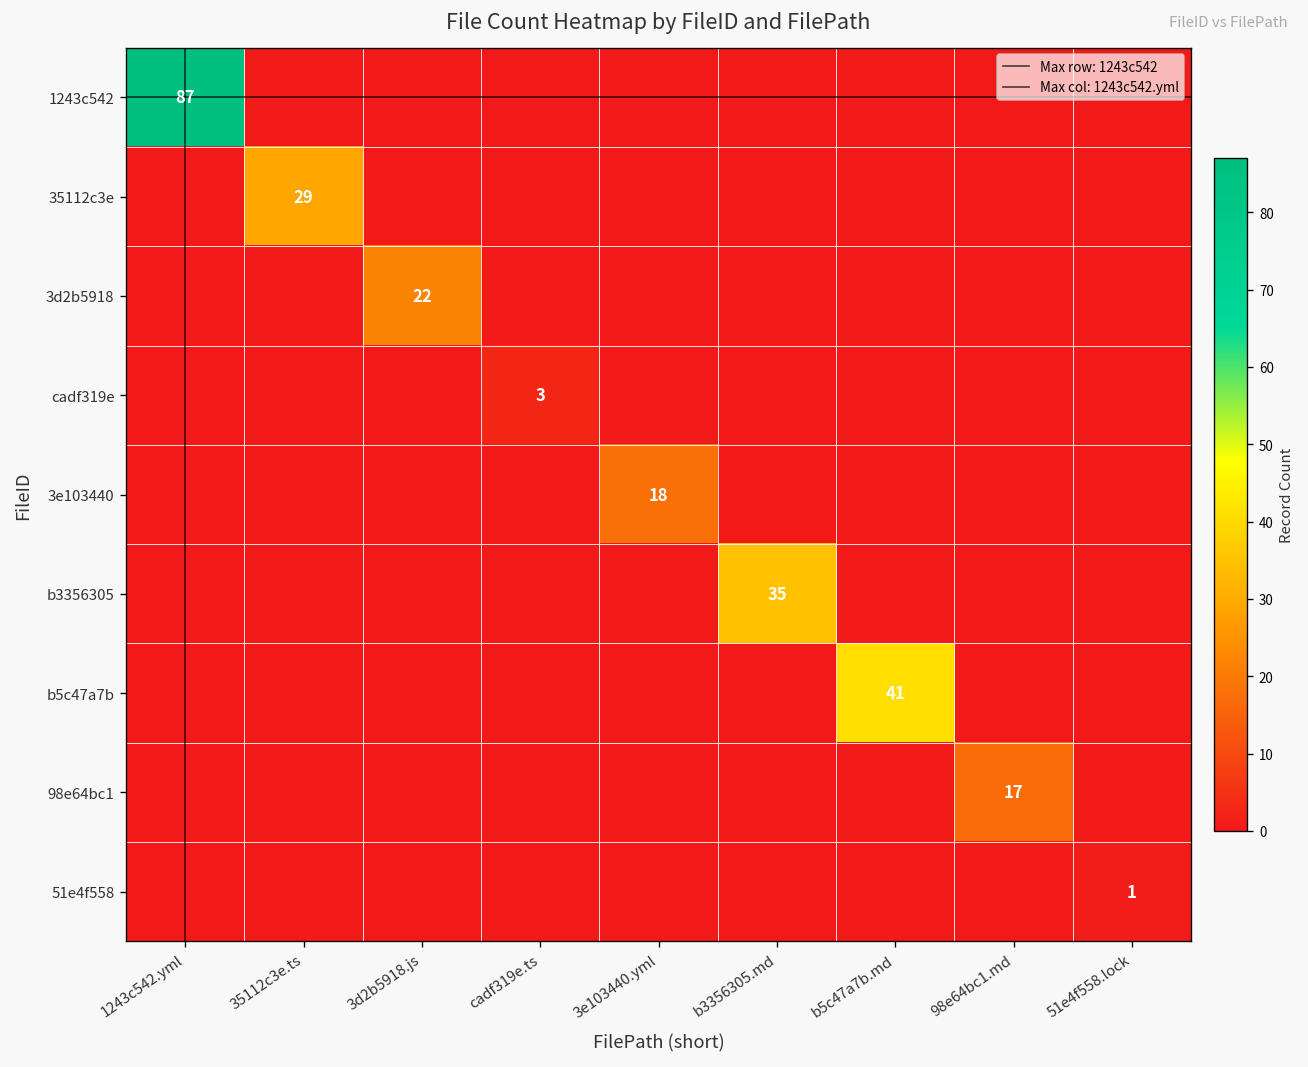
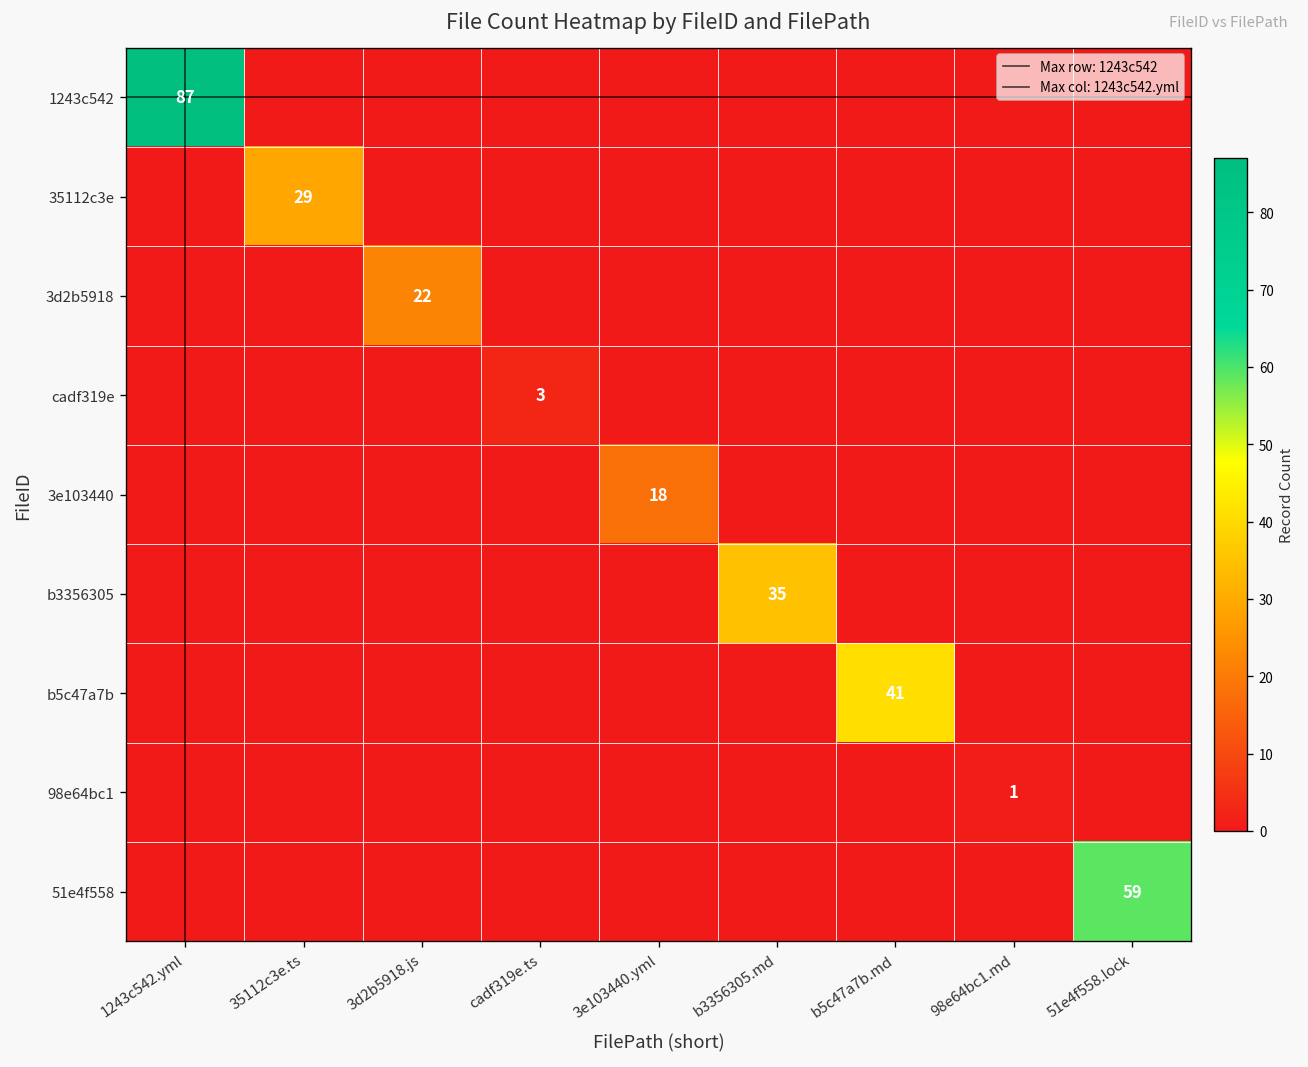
  {
    "1243c542": {
      "1243c542.yml": 87
    },
    "35112c3e": {
      "35112c3e.ts": 29
    },
    "3d2b5918": {
      "3d2b5918.js": 22
    },
    "cadf319e": {
      "cadf319e.ts": 3
    },
    "3e103440": {
      "3e103440.yml": 18
    },
    "b3356305": {
      "b3356305.md": 35
    },
    "b5c47a7b": {
      "b5c47a7b.md": 41
    },
    "98e64bc1": {
-     "98e64bc1.md": 17
+     "98e64bc1.md": 1
    },
    "51e4f558": {
-     "51e4f558.lock": 1
+     "51e4f558.lock": 59
    }
  }
